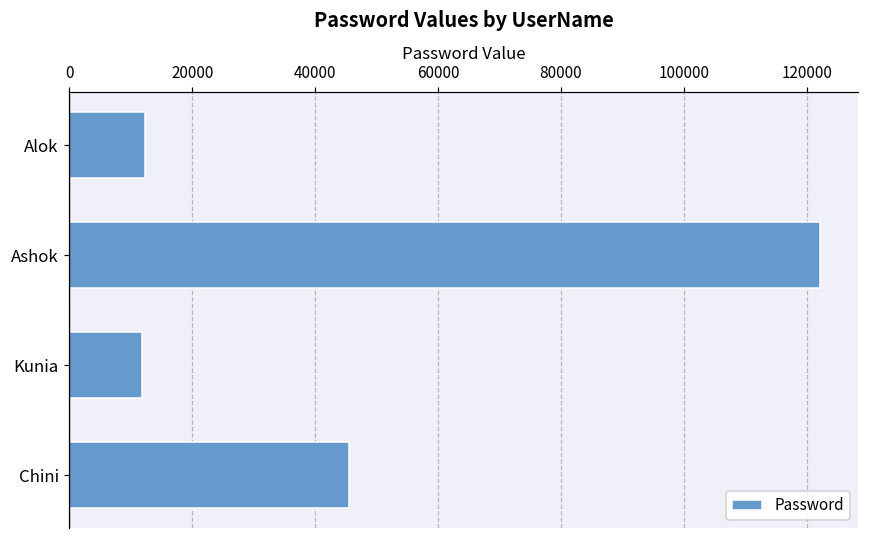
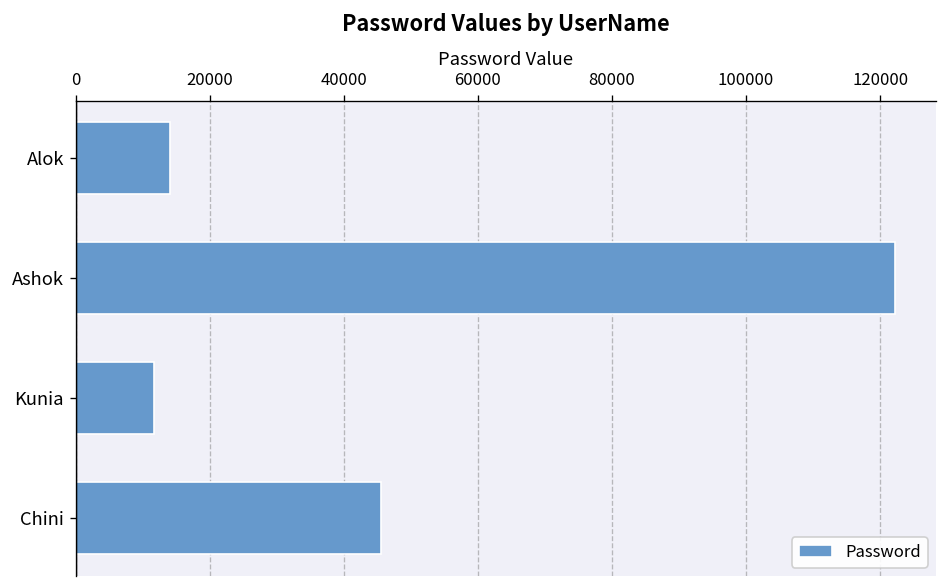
  {
-   "Alok": 12000,
+   "Alok": 14000,
    "Ashok": 122000,
    "Kunia": 12000,
    "Chini": 46000
  }
